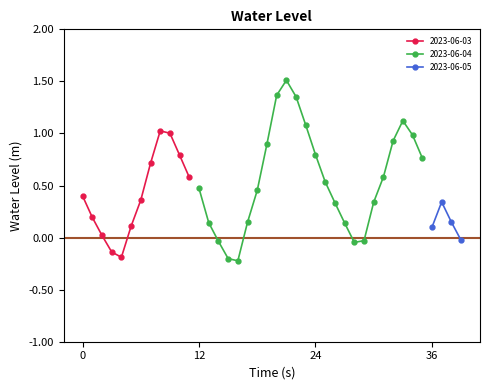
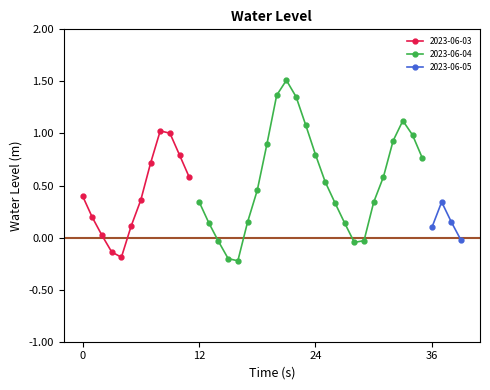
  {
    "2023-06-03": {
      "0": 0.40
    },
    "2023-06-04": {
-     "12": 0.47,
+     "12": 0.35,
      "24": 0.80
    },
    "2023-06-05": {
      "36": 0.10
    }
  }
